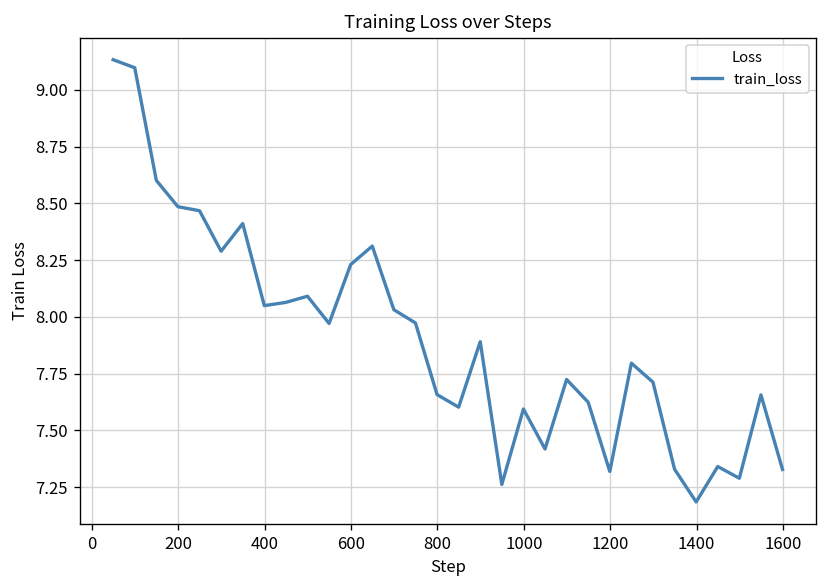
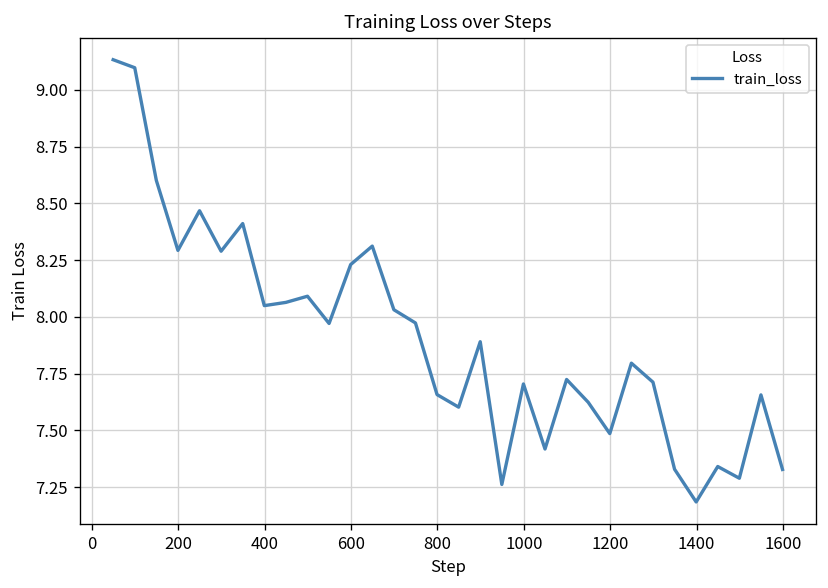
  {
-   "200": 8.49,
+   "200": 8.29,
    "400": 8.05,
    "600": 8.23,
    "800": 7.66,
-   "1000": 7.59,
-   "1200": 7.32,
+   "1000": 7.70,
+   "1200": 7.49,
    "1400": 7.18,
    "1600": 7.33
  }
